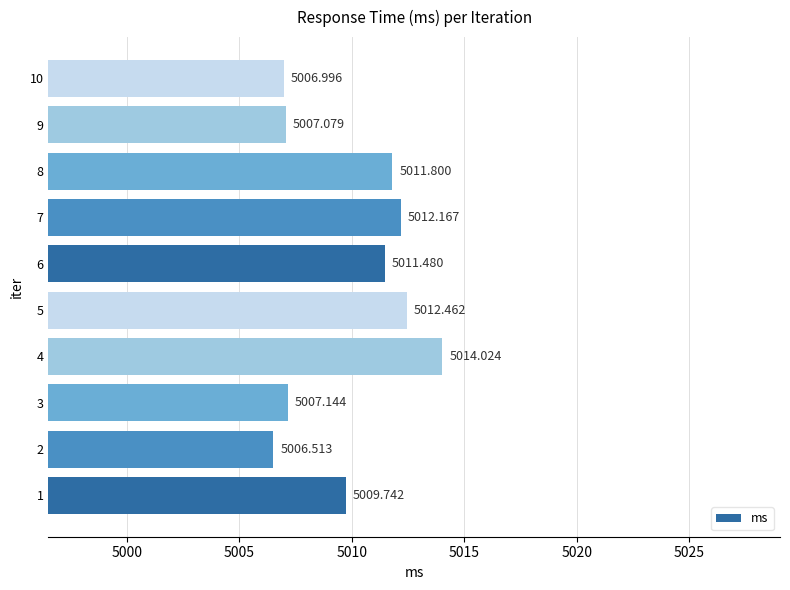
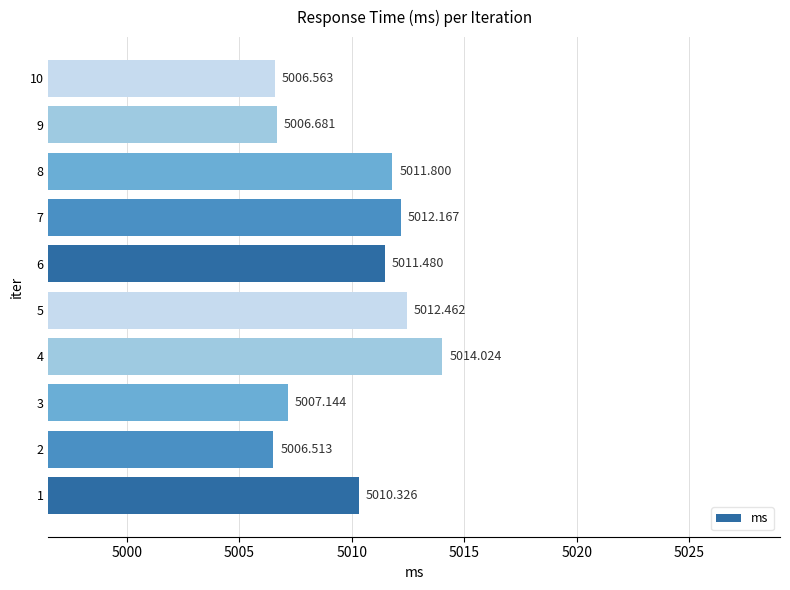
  {
-   "10": 5006.996,
-   "9": 5007.079,
+   "10": 5006.563,
+   "9": 5006.681,
    "8": 5011.800,
    "7": 5012.167,
    "6": 5011.480,
    "5": 5012.462,
    "4": 5014.024,
    "3": 5007.144,
    "2": 5006.513,
-   "1": 5009.742
+   "1": 5010.326
  }
